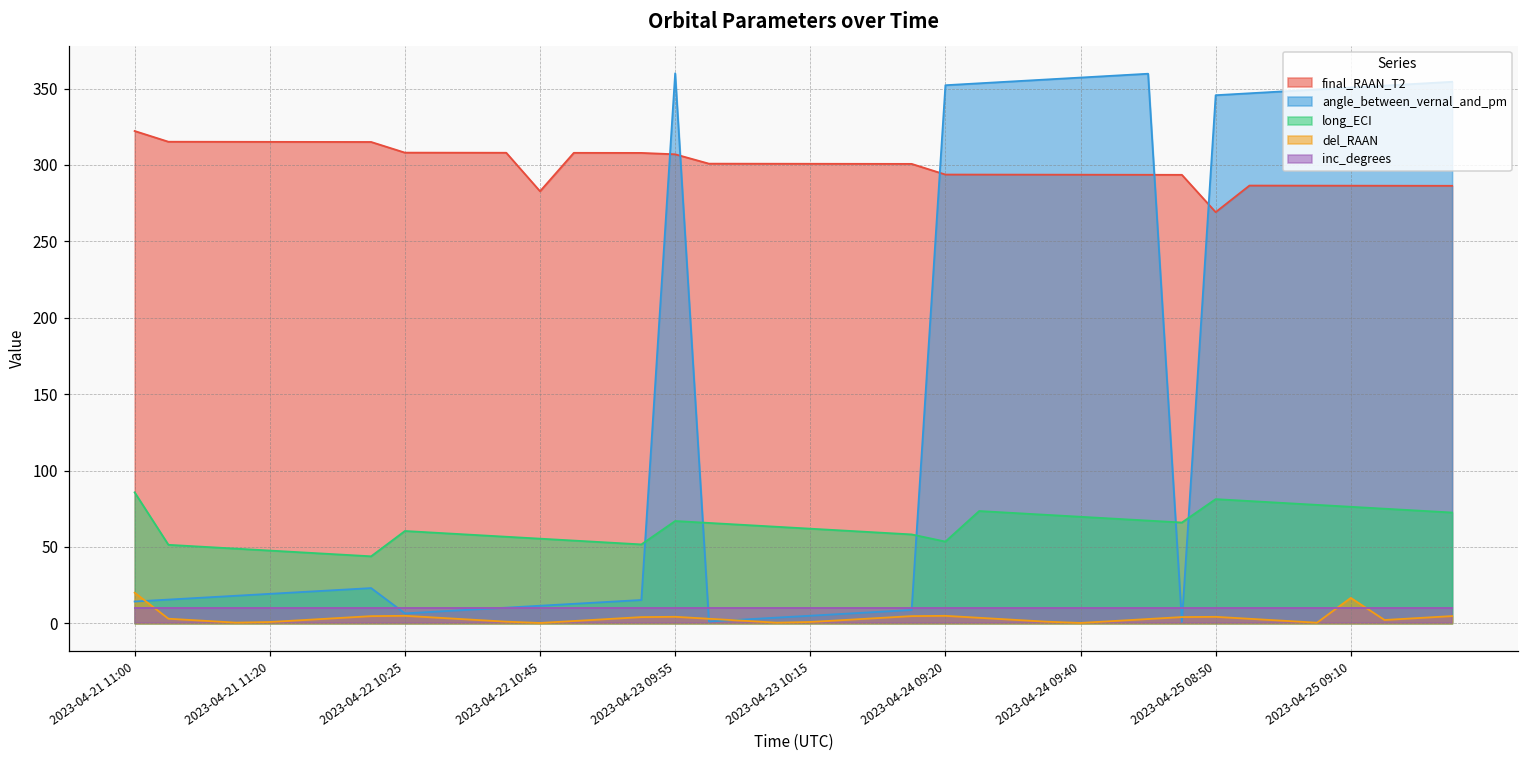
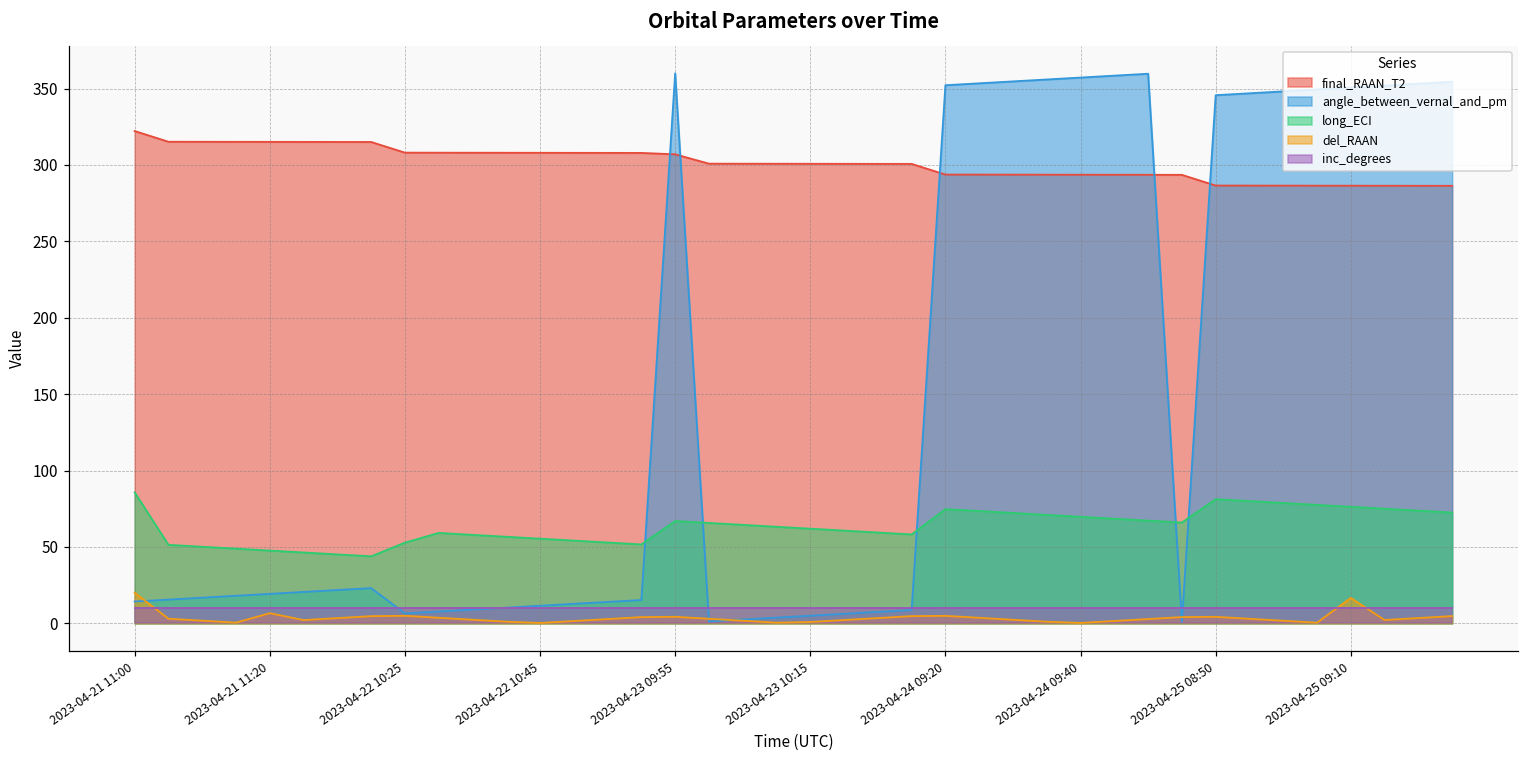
  {
    "final_RAAN_T2": {
      "2023-04-21 11:00": 322,
      "2023-04-21 11:20": 315,
      "2023-04-22 10:25": 308,
-     "2023-04-22 10:45": 283,
+     "2023-04-22 10:45": 308,
      "2023-04-23 09:55": 307,
      "2023-04-23 10:15": 301,
      "2023-04-24 09:20": 294,
      "2023-04-24 09:40": 294,
-     "2023-04-25 08:50": 269,
+     "2023-04-25 08:50": 286,
      "2023-04-25 09:10": 286
    },
    "angle_between_vernal_and_pm": {
      "2023-04-21 11:00": 14,
      "2023-04-21 11:20": 19,
      "2023-04-23 09:55": 360,
      "2023-04-23 10:15": 5,
      "2023-04-24 09:20": 352,
      "2023-04-24 09:40": 357,
      "2023-04-25 08:50": 346
    },
    "long_ECI": {
      "2023-04-21 11:00": 86,
      "2023-04-21 11:20": 48,
-     "2023-04-22 10:25": 60,
+     "2023-04-22 10:25": 53,
      "2023-04-22 10:45": 55,
      "2023-04-23 09:55": 67,
      "2023-04-23 10:15": 62,
-     "2023-04-24 09:20": 53,
+     "2023-04-24 09:20": 75,
      "2023-04-24 09:40": 70,
      "2023-04-25 08:50": 81,
      "2023-04-25 09:10": 76
    },
    "del_RAAN": {
      "2023-04-21 11:00": 20,
-     "2023-04-21 11:20": 1,
+     "2023-04-21 11:20": 7,
      "2023-04-22 10:45": 0,
      "2023-04-23 09:55": 4,
      "2023-04-23 10:15": 1,
      "2023-04-24 09:20": 5,
      "2023-04-24 09:40": 0,
      "2023-04-25 08:50": 4,
      "2023-04-25 09:10": 17
    },
    "inc_degrees": {
      "2023-04-21 11:00": 10,
      "2023-04-21 11:20": 10,
      "2023-04-22 10:25": 10,
      "2023-04-23 09:55": 10,
      "2023-04-23 10:15": 10,
      "2023-04-24 09:20": 10,
      "2023-04-24 09:40": 10,
      "2023-04-25 08:50": 10,
      "2023-04-25 09:10": 10
    }
  }
